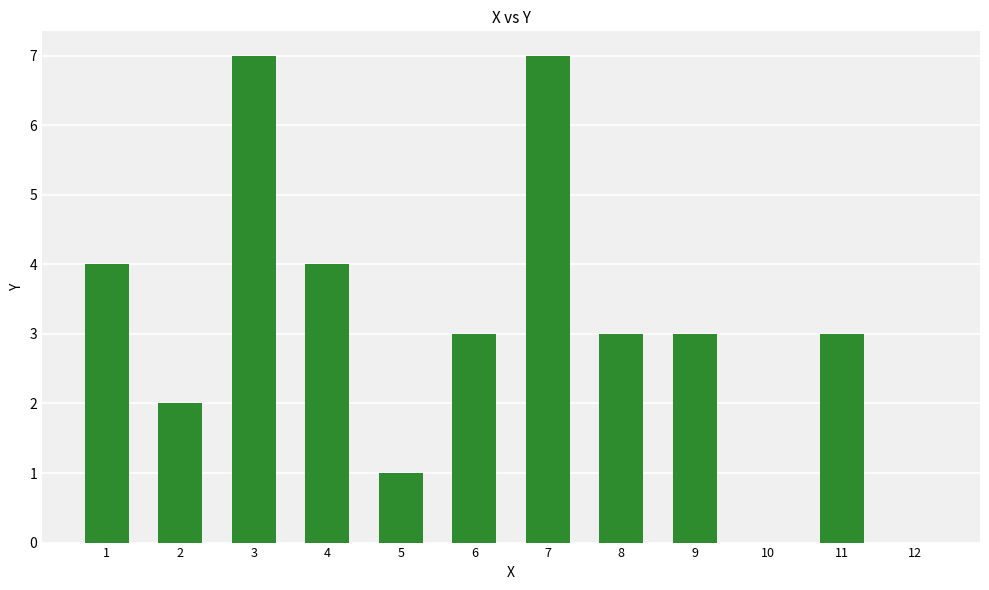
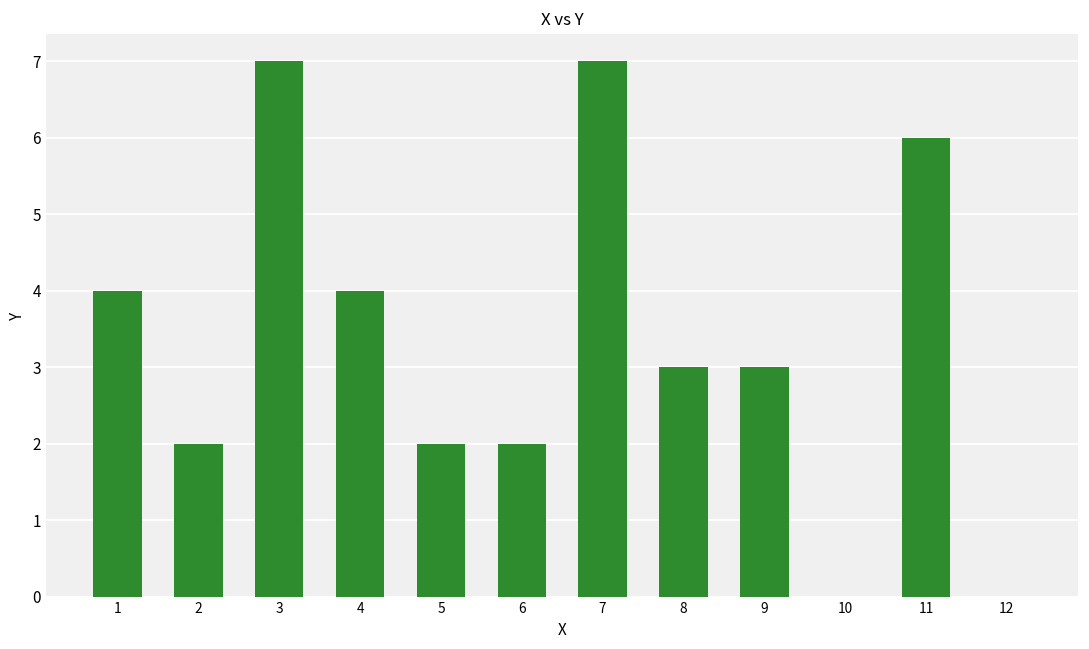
  {
    "1": 4,
    "2": 2,
    "3": 7,
    "4": 4,
-   "5": 1,
-   "6": 3,
+   "5": 2,
+   "6": 2,
    "7": 7,
    "8": 3,
    "9": 3,
    "10": 0,
-   "11": 3,
+   "11": 6,
    "12": 0
  }
